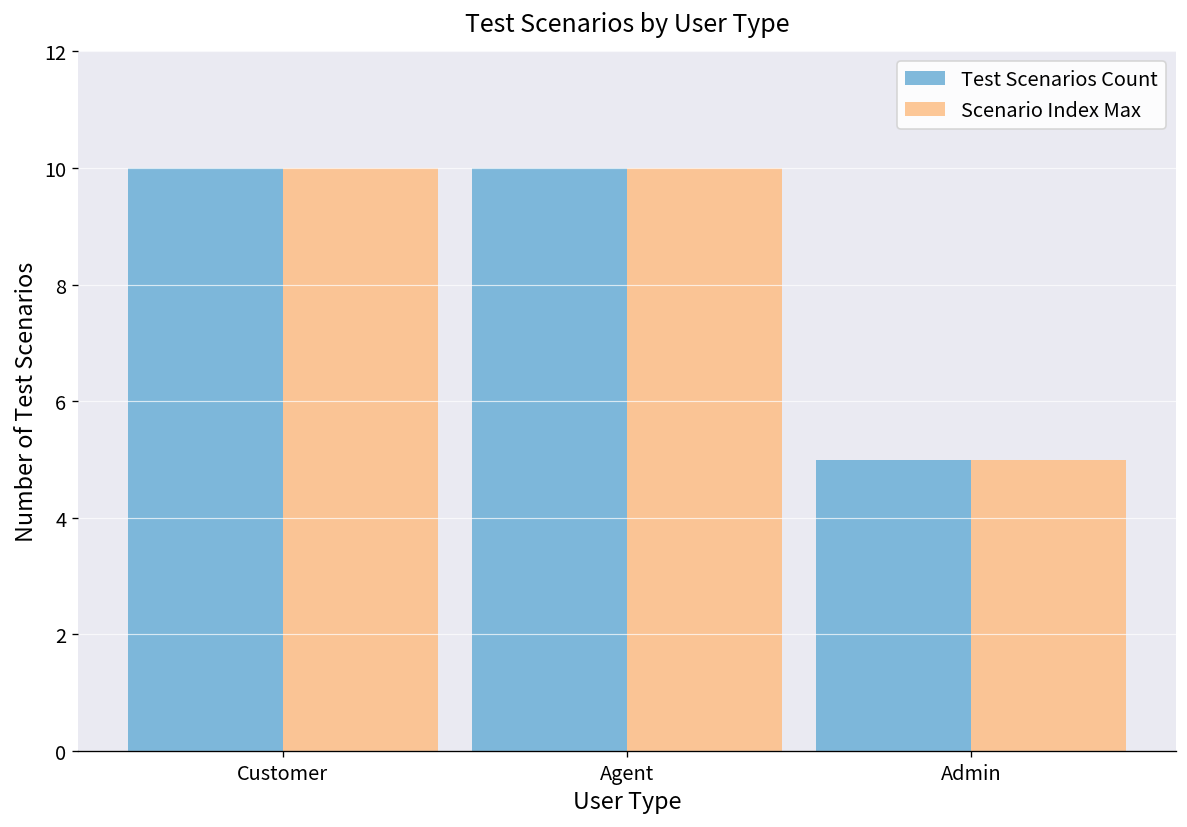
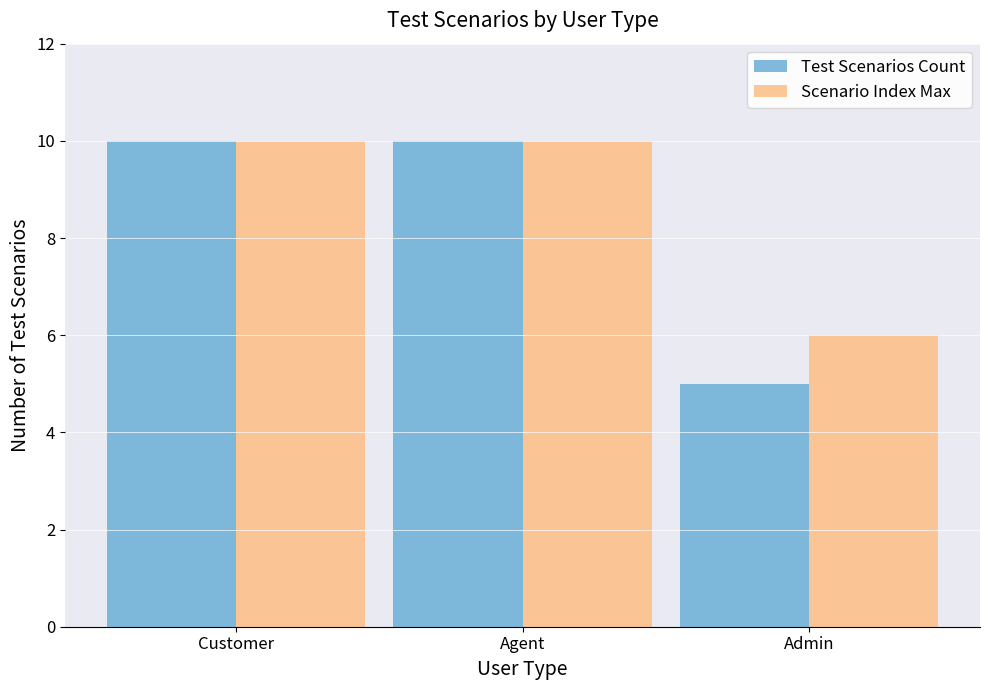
  {
    "Test Scenarios Count": {
      "Customer": 10,
      "Agent": 10,
      "Admin": 5
    },
    "Scenario Index Max": {
      "Customer": 10,
      "Agent": 10,
-     "Admin": 5
+     "Admin": 6
    }
  }
